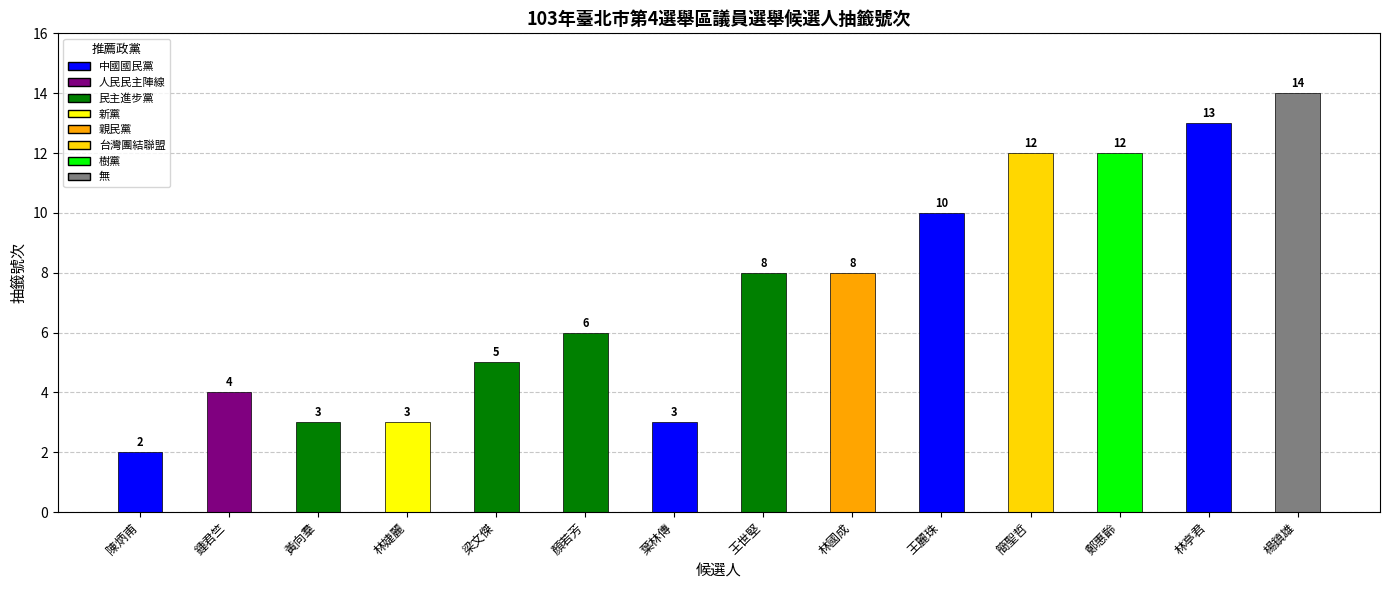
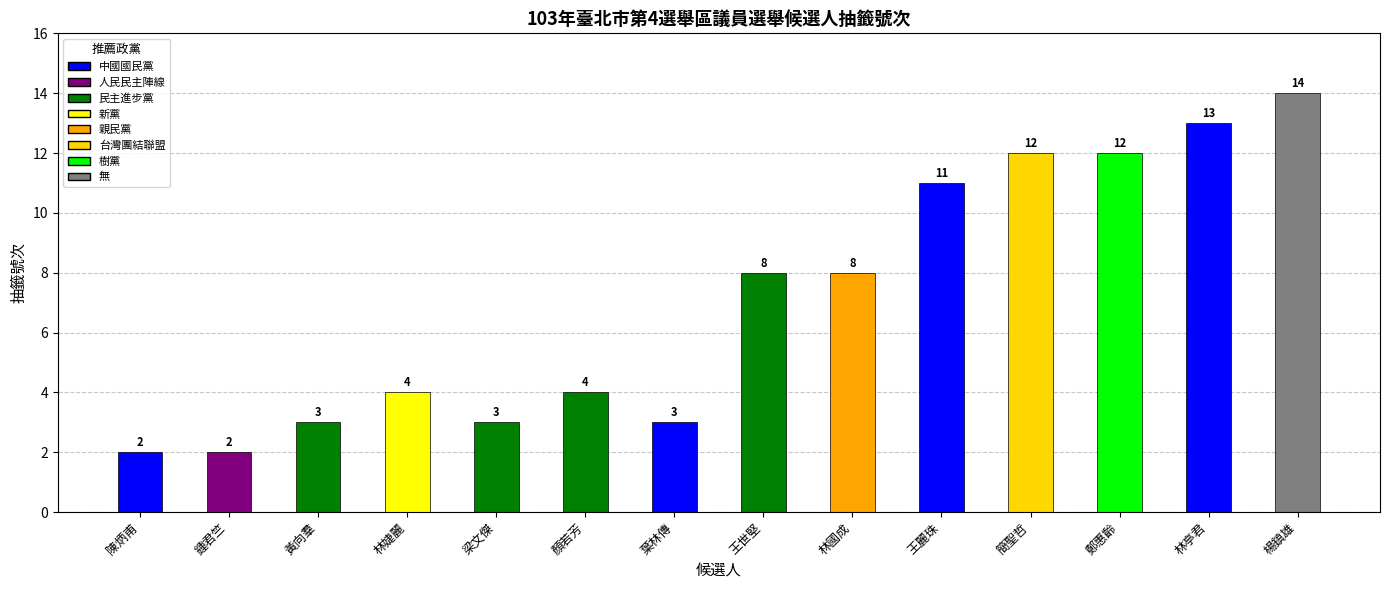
  {
    "陳炳甫": 2,
-   "鍾君竺": 4,
+   "鍾君竺": 2,
    "黃向羣": 3,
-   "林婕麗": 3,
-   "梁文傑": 5,
-   "顏若芳": 6,
+   "林婕麗": 4,
+   "梁文傑": 3,
+   "顏若芳": 4,
    "葉林傳": 3,
    "王世堅": 8,
    "林國成": 8,
-   "王麗珠": 10,
+   "王麗珠": 11,
    "簡聖哲": 12,
    "鄭惠齡": 12,
    "林亭君": 13,
    "楊鎮雄": 14
  }
